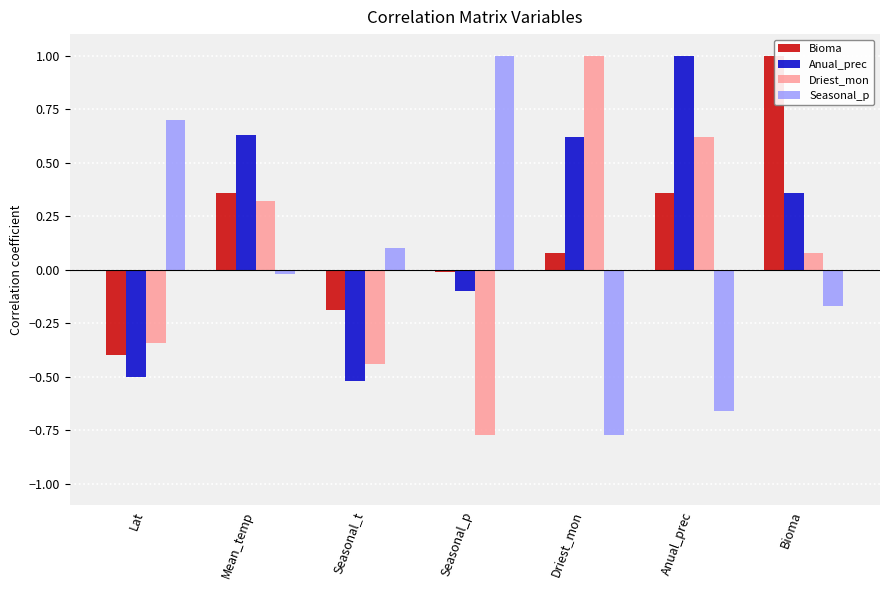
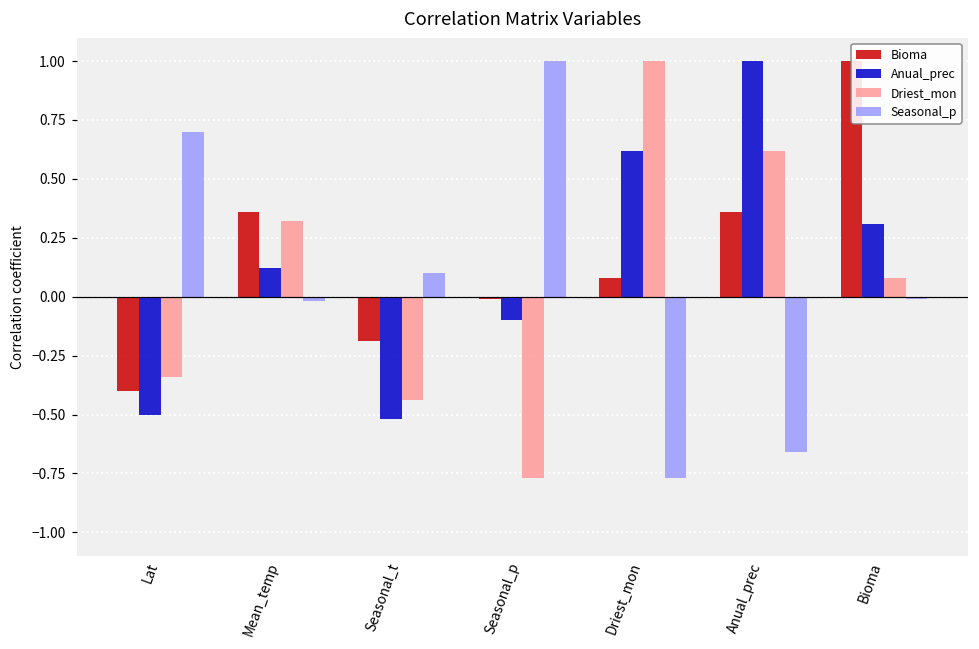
  {
    "Bioma": {
      "Lat": -0.40,
      "Mean_temp": 0.36,
      "Seasonal_t": -0.19,
      "Driest_mon": 0.08,
      "Anual_prec": 0.36
    },
    "Anual_prec": {
      "Lat": -0.50,
-     "Mean_temp": 0.63,
+     "Mean_temp": 0.12,
      "Seasonal_t": -0.52,
      "Seasonal_p": -0.10,
      "Driest_mon": 0.62,
      "Anual_prec": 1.00,
-     "Bioma": 0.36
+     "Bioma": 0.31
    },
    "Driest_mon": {
      "Lat": -0.34,
      "Mean_temp": 0.32,
      "Seasonal_t": -0.44,
      "Seasonal_p": -0.77,
      "Driest_mon": 1.00,
      "Anual_prec": 0.62,
      "Bioma": 0.08
    },
    "Seasonal_p": {
      "Lat": 0.70,
      "Mean_temp": -0.02,
      "Seasonal_t": 0.10,
      "Seasonal_p": 1.00,
      "Driest_mon": -0.77,
      "Anual_prec": -0.66,
-     "Bioma": -0.17
+     "Bioma": -0.01
    }
  }
